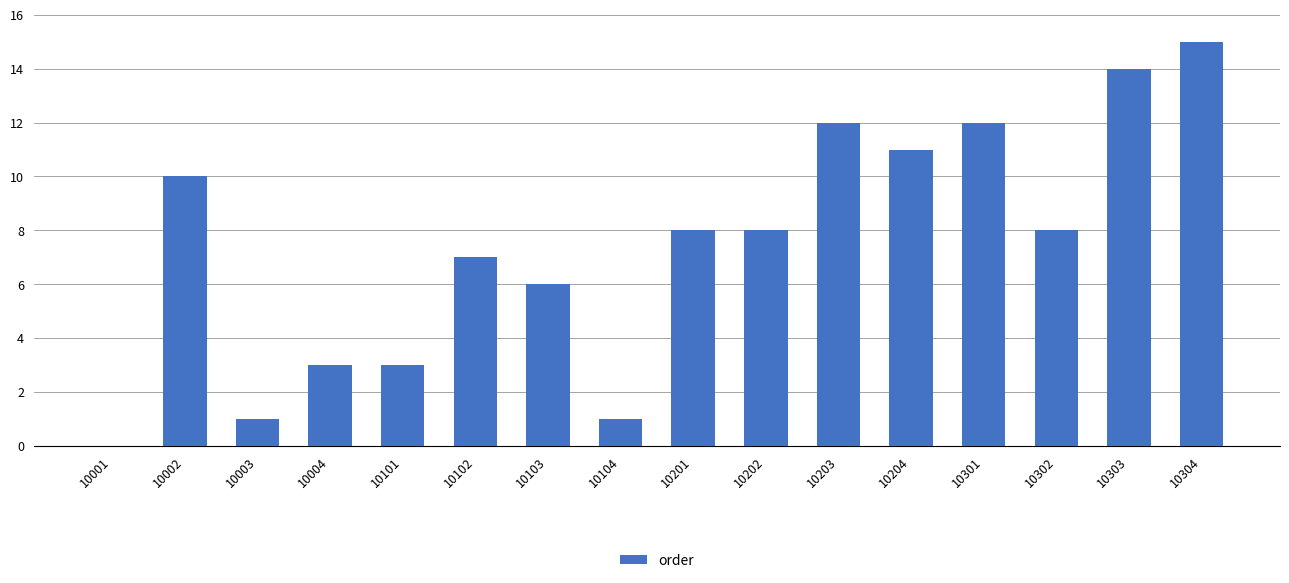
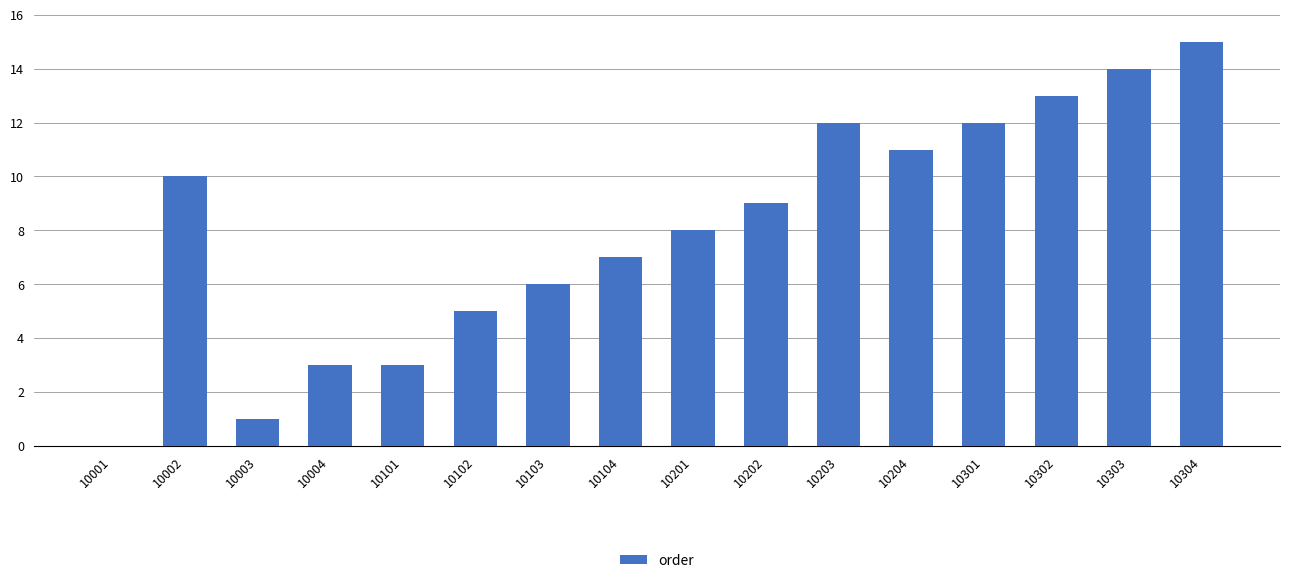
  {
    "10001": 0,
    "10002": 10,
    "10003": 1,
    "10004": 3,
    "10101": 3,
-   "10102": 7,
+   "10102": 5,
    "10103": 6,
-   "10104": 1,
+   "10104": 7,
    "10201": 8,
-   "10202": 8,
+   "10202": 9,
    "10203": 12,
    "10204": 11,
    "10301": 12,
-   "10302": 8,
+   "10302": 13,
    "10303": 14,
    "10304": 15
  }
